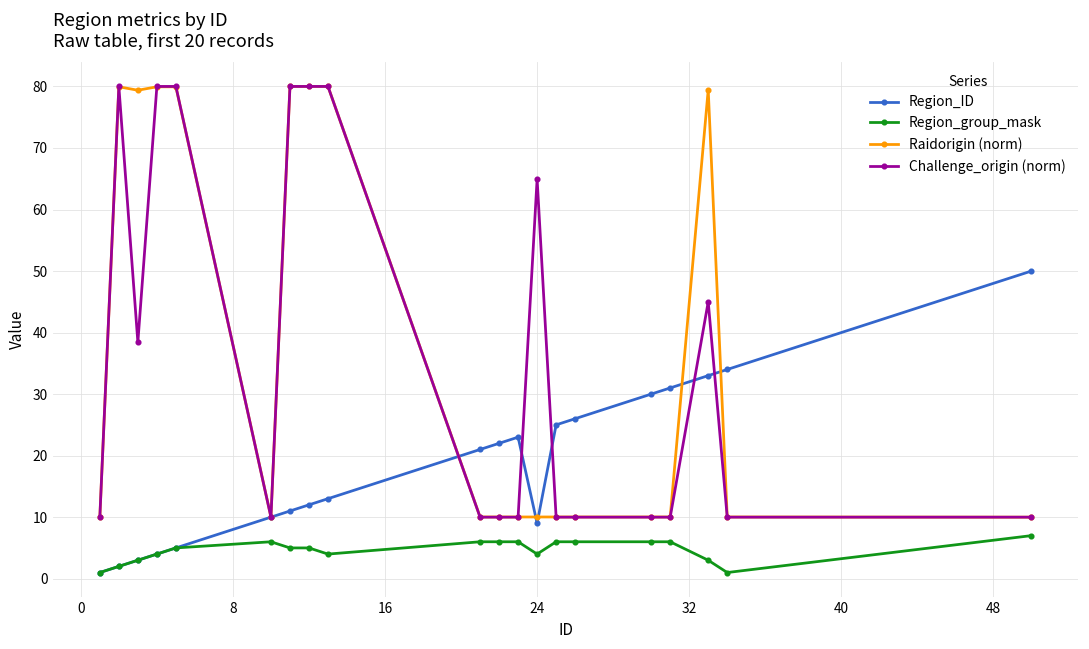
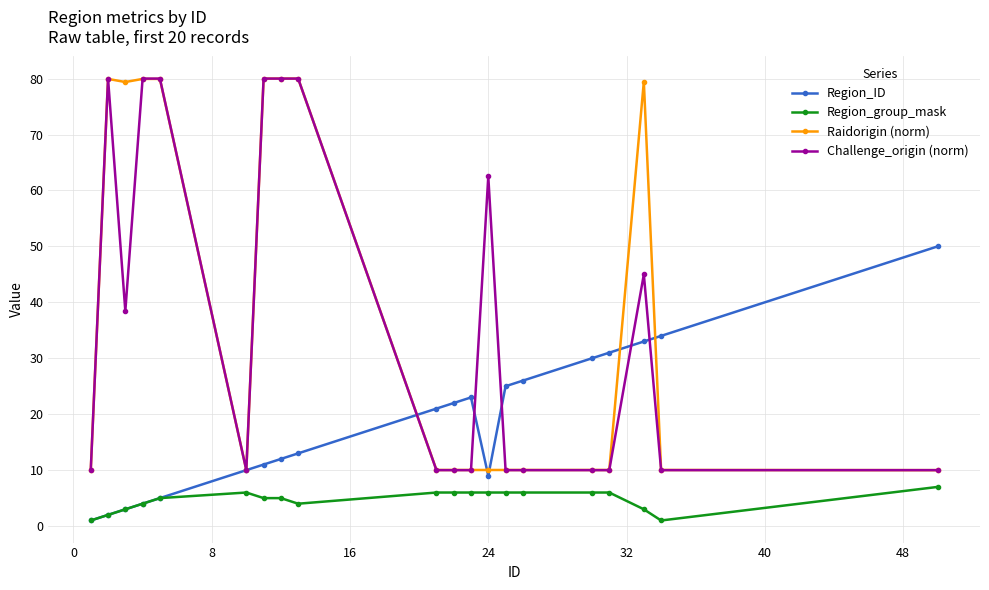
  {
    "Region_ID": {
      "24": 9
    },
    "Region_group_mask": {
-     "24": 4
+     "24": 6
    },
    "Raidorigin (norm)": {
      "24": 10
    },
    "Challenge_origin (norm)": {
-     "24": 65
+     "24": 63
    }
  }
